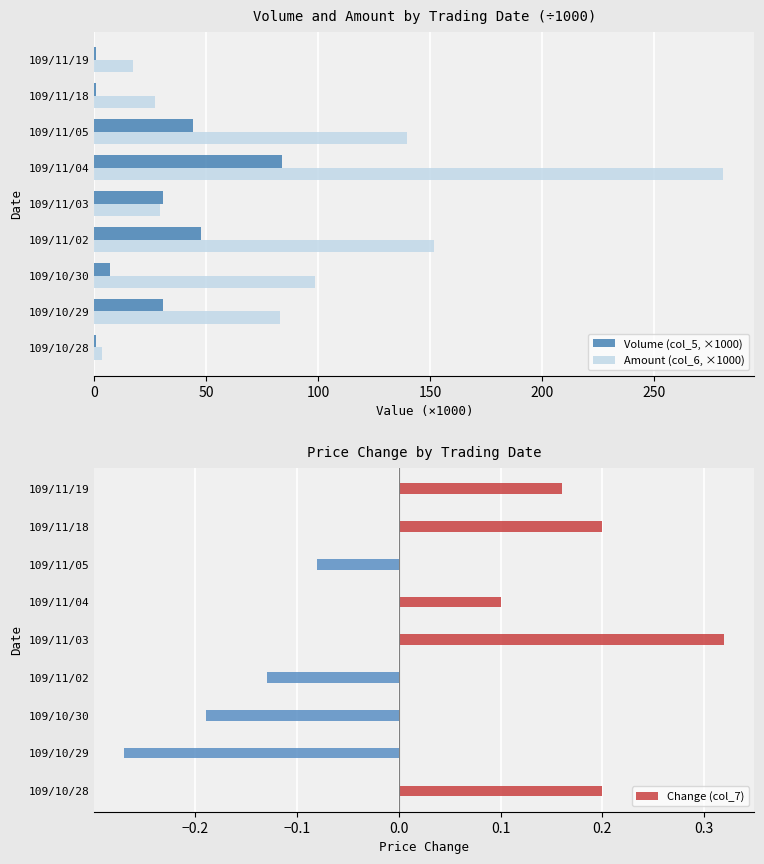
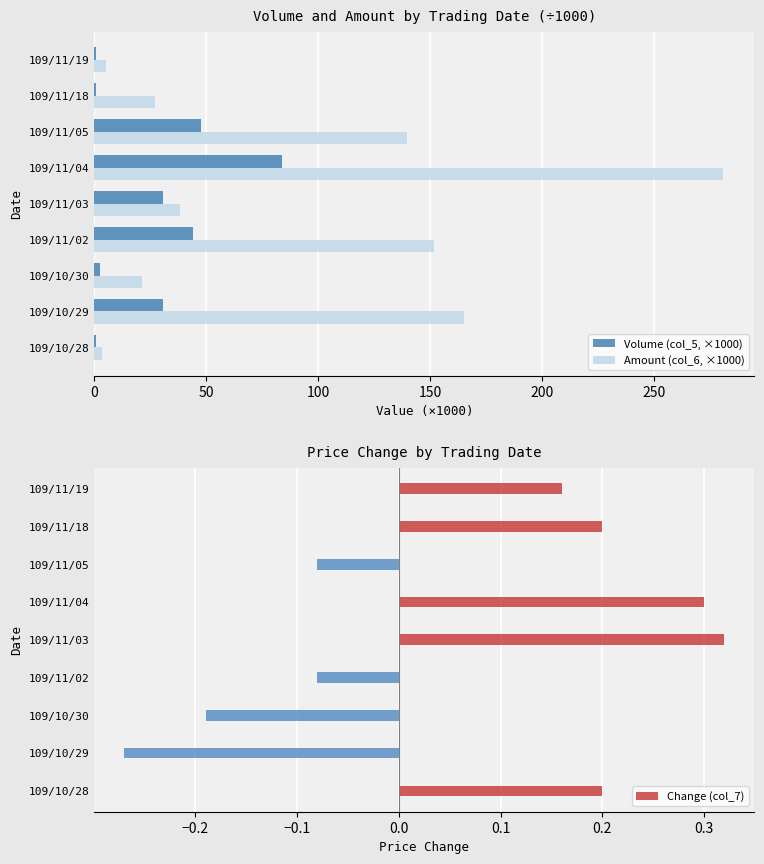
  {
    "Volume and Amount by Trading Date (÷1000)": {
      "Volume (col_5, ×1000)": {
-       "109/11/05": 44,
+       "109/11/05": 48,
        "109/11/04": 84,
        "109/11/03": 31,
-       "109/11/02": 48,
-       "109/10/30": 7,
+       "109/11/02": 44,
+       "109/10/30": 3,
        "109/10/29": 31
      },
      "Amount (col_6, ×1000)": {
-       "109/11/19": 17,
+       "109/11/19": 5,
        "109/11/18": 27,
        "109/11/05": 140,
        "109/11/04": 281,
-       "109/11/03": 29,
+       "109/11/03": 38,
        "109/11/02": 152,
-       "109/10/30": 98,
-       "109/10/29": 83,
+       "109/10/30": 21,
+       "109/10/29": 165,
        "109/10/28": 3
      }
    },
    "Price Change by Trading Date": {
      "109/11/19": 0.16,
      "109/11/18": 0.20,
      "109/11/05": -0.08,
-     "109/11/04": 0.1,
+     "109/11/04": 0.3,
      "109/11/03": 0.32,
-     "109/11/02": -0.13,
+     "109/11/02": -0.08,
      "109/10/30": -0.19,
      "109/10/29": -0.27,
      "109/10/28": 0.20
    }
  }
